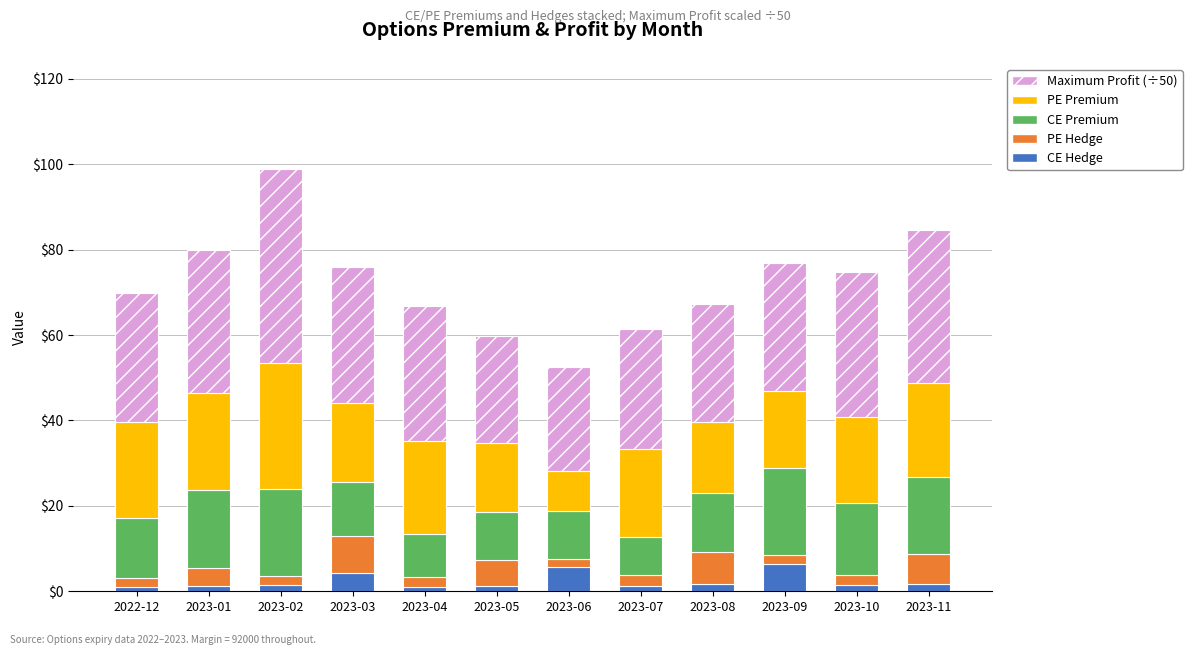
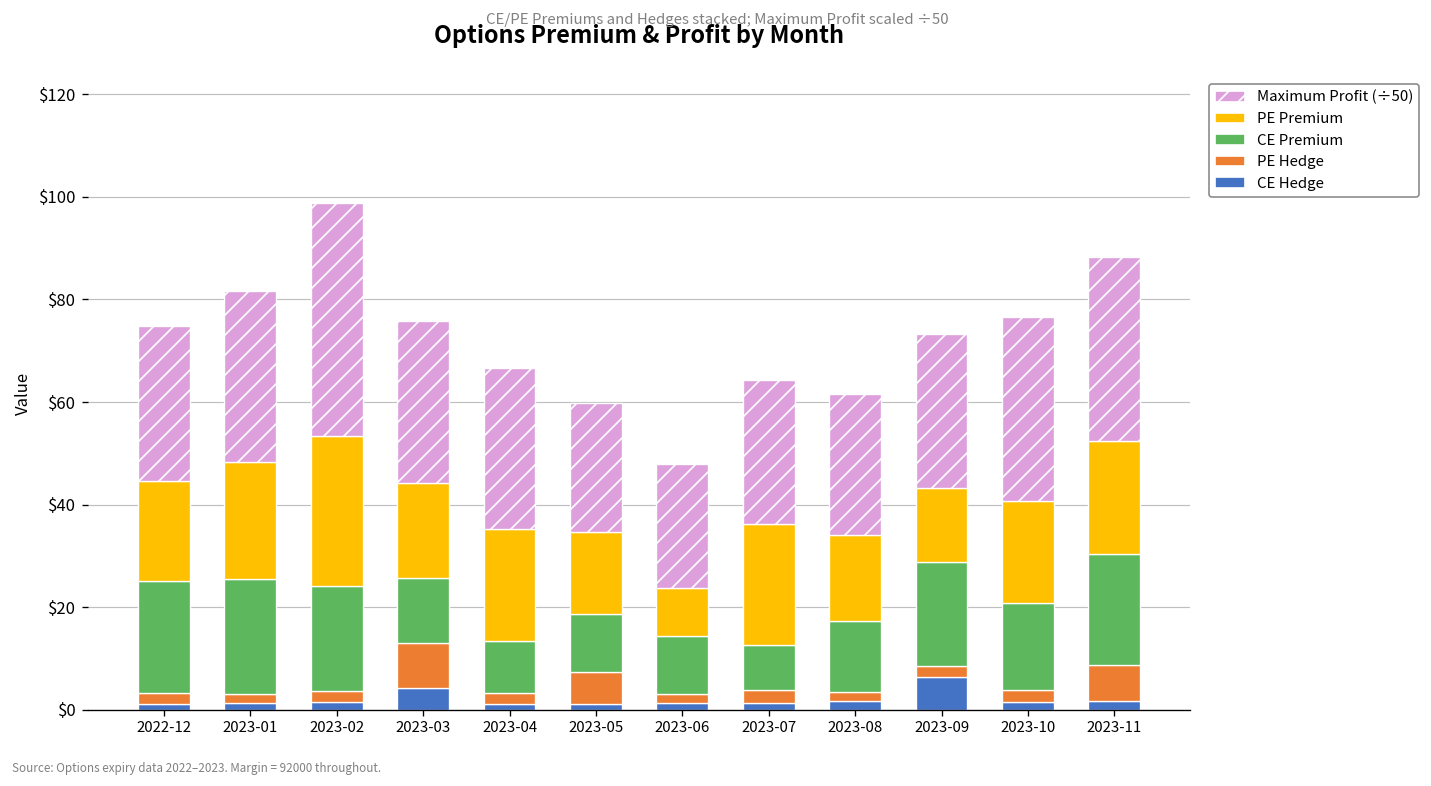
  {
    "CE Hedge": {
      "2022-12": "$1",
      "2023-01": "$1",
      "2023-02": "$1",
      "2023-03": "$4",
      "2023-04": "$1",
      "2023-05": "$1",
-     "2023-06": "$6",
+     "2023-06": "$1",
      "2023-07": "$1",
      "2023-08": "$2",
      "2023-09": "$6",
      "2023-10": "$1",
      "2023-11": "$2"
    },
    "PE Hedge": {
      "2022-12": "$2",
-     "2023-01": "$4",
+     "2023-01": "$2",
      "2023-02": "$2",
      "2023-03": "$9",
      "2023-04": "$2",
      "2023-05": "$6",
      "2023-06": "$2",
      "2023-07": "$3",
-     "2023-08": "$7",
+     "2023-08": "$2",
      "2023-09": "$2",
      "2023-10": "$2",
      "2023-11": "$7"
    },
    "CE Premium": {
-     "2022-12": "$14",
-     "2023-01": "$18",
+     "2022-12": "$22",
+     "2023-01": "$23",
      "2023-02": "$20",
      "2023-03": "$13",
      "2023-04": "$10",
      "2023-05": "$11",
      "2023-06": "$11",
      "2023-07": "$9",
      "2023-08": "$14",
      "2023-09": "$20",
      "2023-10": "$17",
-     "2023-11": "$18"
+     "2023-11": "$22"
    },
    "PE Premium": {
-     "2022-12": "$23",
+     "2022-12": "$20",
      "2023-01": "$23",
      "2023-02": "$29",
      "2023-03": "$19",
      "2023-04": "$22",
      "2023-05": "$16",
      "2023-06": "$9",
-     "2023-07": "$21",
+     "2023-07": "$24",
      "2023-08": "$17",
-     "2023-09": "$18",
+     "2023-09": "$14",
      "2023-10": "$20",
      "2023-11": "$22"
    },
    "Maximum Profit (÷50)": {
      "2022-12": "$30",
      "2023-01": "$33",
      "2023-02": "$45",
      "2023-03": "$32",
      "2023-04": "$32",
      "2023-05": "$25",
      "2023-06": "$24",
      "2023-07": "$28",
      "2023-08": "$28",
      "2023-09": "$30",
-     "2023-10": "$34",
+     "2023-10": "$36",
      "2023-11": "$36"
    }
  }
